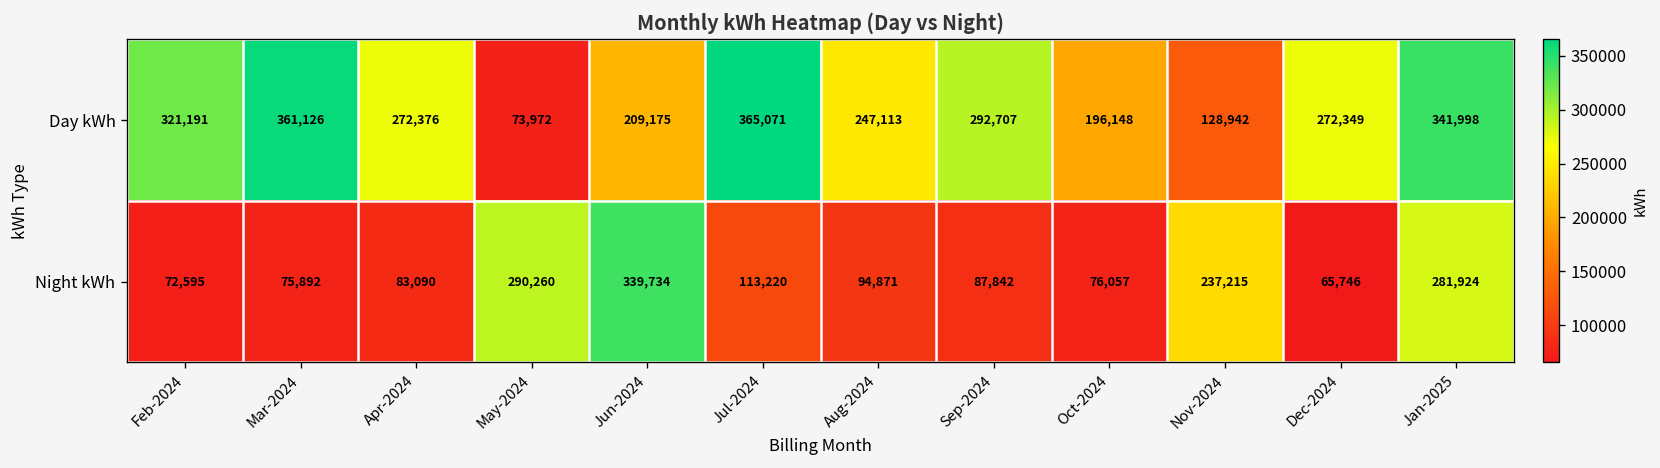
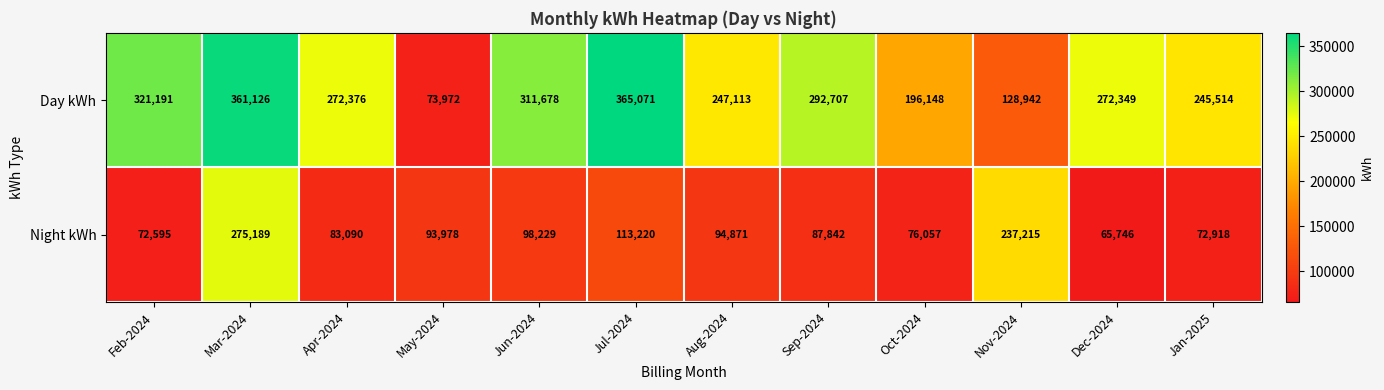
  {
    "Day kWh": {
      "Feb-2024": "321,191",
      "Mar-2024": "361,126",
      "Apr-2024": "272,376",
      "May-2024": "73,972",
-     "Jun-2024": "209,175",
+     "Jun-2024": "311,678",
      "Jul-2024": "365,071",
      "Aug-2024": "247,113",
      "Sep-2024": "292,707",
      "Oct-2024": "196,148",
      "Nov-2024": "128,942",
      "Dec-2024": "272,349",
-     "Jan-2025": "341,998"
+     "Jan-2025": "245,514"
    },
    "Night kWh": {
      "Feb-2024": "72,595",
-     "Mar-2024": "75,892",
+     "Mar-2024": "275,189",
      "Apr-2024": "83,090",
-     "May-2024": "290,260",
-     "Jun-2024": "339,734",
+     "May-2024": "93,978",
+     "Jun-2024": "98,229",
      "Jul-2024": "113,220",
      "Aug-2024": "94,871",
      "Sep-2024": "87,842",
      "Oct-2024": "76,057",
      "Nov-2024": "237,215",
      "Dec-2024": "65,746",
-     "Jan-2025": "281,924"
+     "Jan-2025": "72,918"
    }
  }
